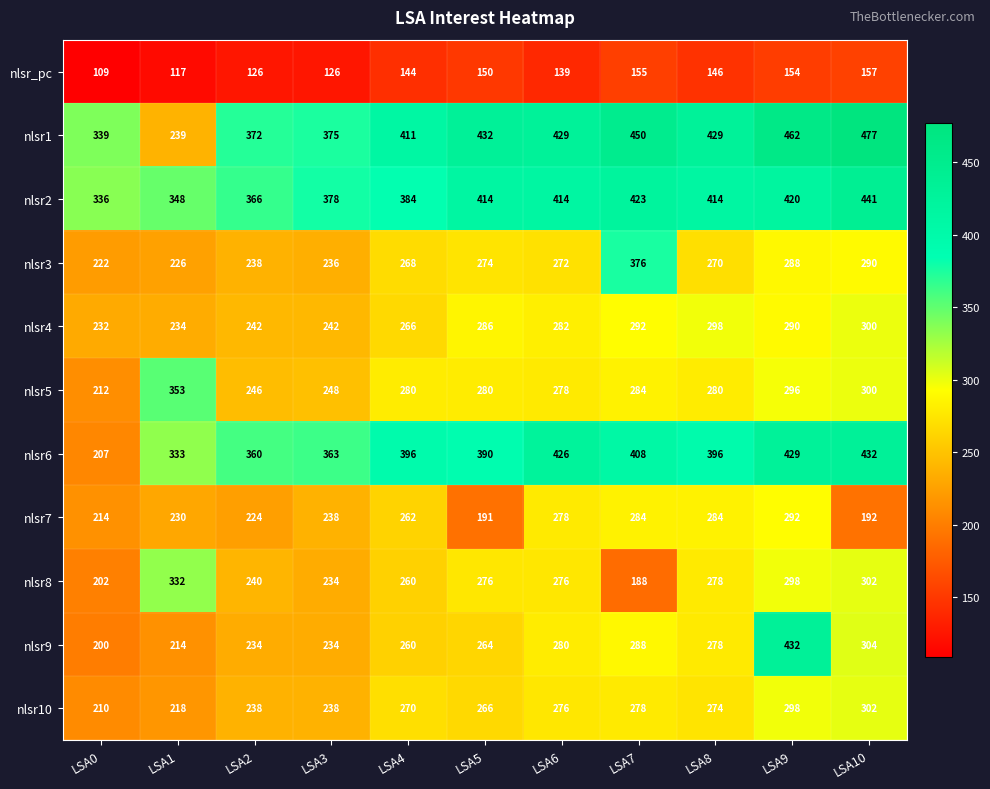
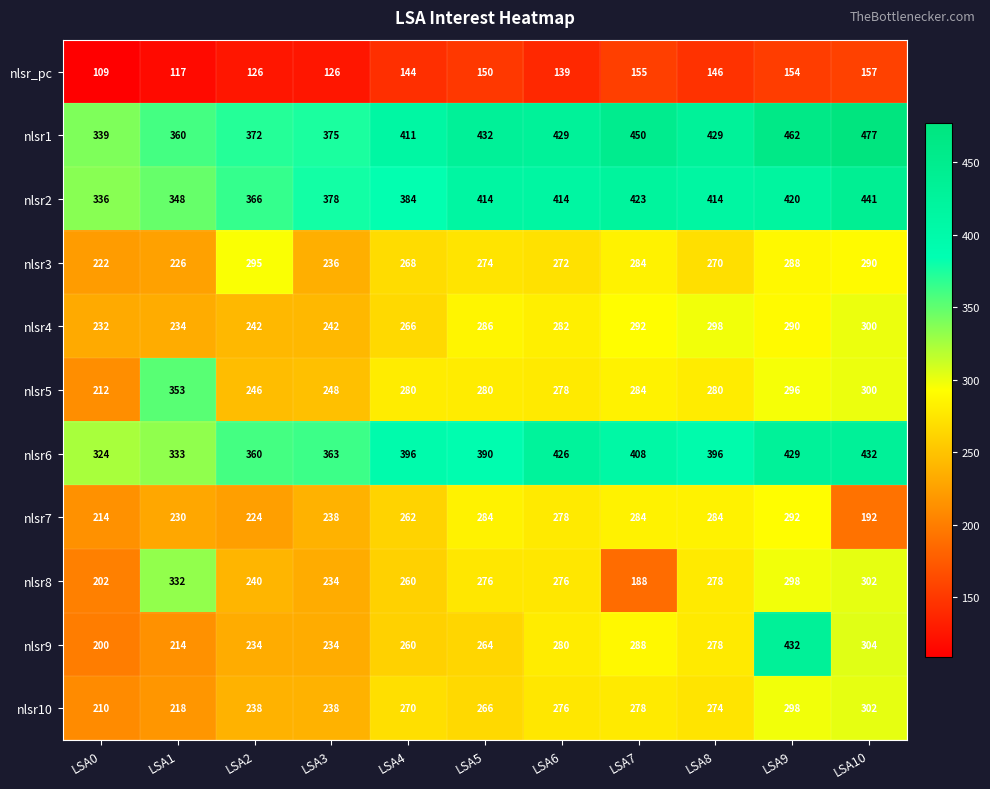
  {
    "nlsr_pc": {
      "LSA0": 109,
      "LSA1": 117,
      "LSA2": 126,
      "LSA3": 126,
      "LSA4": 144,
      "LSA5": 150,
      "LSA6": 139,
      "LSA7": 155,
      "LSA8": 146,
      "LSA9": 154,
      "LSA10": 157
    },
    "nlsr1": {
      "LSA0": 339,
-     "LSA1": 239,
+     "LSA1": 360,
      "LSA2": 372,
      "LSA3": 375,
      "LSA4": 411,
      "LSA5": 432,
      "LSA6": 429,
      "LSA7": 450,
      "LSA8": 429,
      "LSA9": 462,
      "LSA10": 477
    },
    "nlsr2": {
      "LSA0": 336,
      "LSA1": 348,
      "LSA2": 366,
      "LSA3": 378,
      "LSA4": 384,
      "LSA5": 414,
      "LSA6": 414,
      "LSA7": 423,
      "LSA8": 414,
      "LSA9": 420,
      "LSA10": 441
    },
    "nlsr3": {
      "LSA0": 222,
      "LSA1": 226,
-     "LSA2": 238,
+     "LSA2": 295,
      "LSA3": 236,
      "LSA4": 268,
      "LSA5": 274,
      "LSA6": 272,
-     "LSA7": 376,
+     "LSA7": 284,
      "LSA8": 270,
      "LSA9": 288,
      "LSA10": 290
    },
    "nlsr4": {
      "LSA0": 232,
      "LSA1": 234,
      "LSA2": 242,
      "LSA3": 242,
      "LSA4": 266,
      "LSA5": 286,
      "LSA6": 282,
      "LSA7": 292,
      "LSA8": 298,
      "LSA9": 290,
      "LSA10": 300
    },
    "nlsr5": {
      "LSA0": 212,
      "LSA1": 353,
      "LSA2": 246,
      "LSA3": 248,
      "LSA4": 280,
      "LSA5": 280,
      "LSA6": 278,
      "LSA7": 284,
      "LSA8": 280,
      "LSA9": 296,
      "LSA10": 300
    },
    "nlsr6": {
-     "LSA0": 207,
+     "LSA0": 324,
      "LSA1": 333,
      "LSA2": 360,
      "LSA3": 363,
      "LSA4": 396,
      "LSA5": 390,
      "LSA6": 426,
      "LSA7": 408,
      "LSA8": 396,
      "LSA9": 429,
      "LSA10": 432
    },
    "nlsr7": {
      "LSA0": 214,
      "LSA1": 230,
      "LSA2": 224,
      "LSA3": 238,
      "LSA4": 262,
-     "LSA5": 191,
+     "LSA5": 284,
      "LSA6": 278,
      "LSA7": 284,
      "LSA8": 284,
      "LSA9": 292,
      "LSA10": 192
    },
    "nlsr8": {
      "LSA0": 202,
      "LSA1": 332,
      "LSA2": 240,
      "LSA3": 234,
      "LSA4": 260,
      "LSA5": 276,
      "LSA6": 276,
      "LSA7": 188,
      "LSA8": 278,
      "LSA9": 298,
      "LSA10": 302
    },
    "nlsr9": {
      "LSA0": 200,
      "LSA1": 214,
      "LSA2": 234,
      "LSA3": 234,
      "LSA4": 260,
      "LSA5": 264,
      "LSA6": 280,
      "LSA7": 288,
      "LSA8": 278,
      "LSA9": 432,
      "LSA10": 304
    },
    "nlsr10": {
      "LSA0": 210,
      "LSA1": 218,
      "LSA2": 238,
      "LSA3": 238,
      "LSA4": 270,
      "LSA5": 266,
      "LSA6": 276,
      "LSA7": 278,
      "LSA8": 274,
      "LSA9": 298,
      "LSA10": 302
    }
  }
